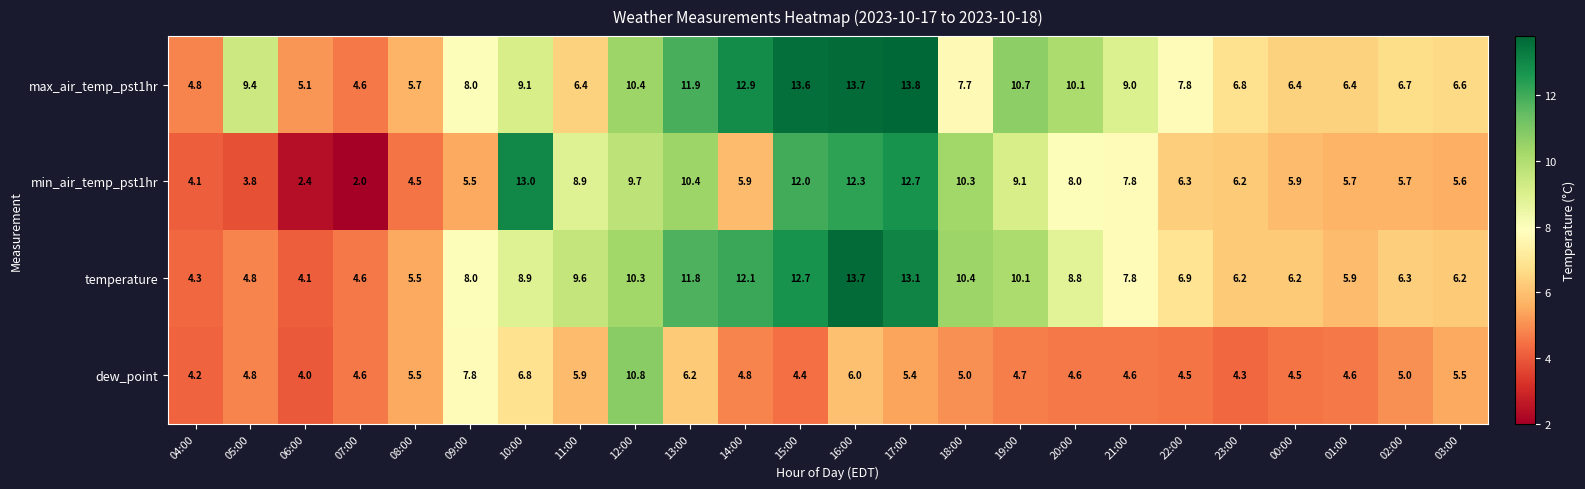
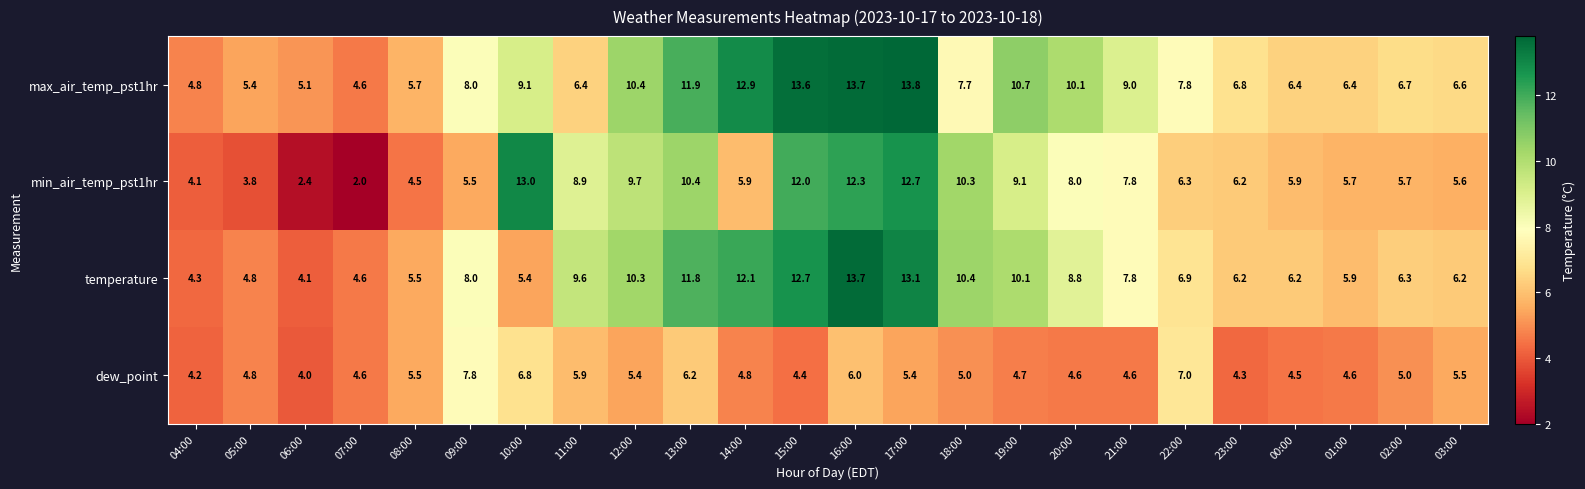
  {
    "max_air_temp_pst1hr": {
      "04:00": 4.8,
-     "05:00": 9.4,
+     "05:00": 5.4,
      "06:00": 5.1,
      "07:00": 4.6,
      "08:00": 5.7,
      "09:00": 8.0,
      "10:00": 9.1,
      "11:00": 6.4,
      "12:00": 10.4,
      "13:00": 11.9,
      "14:00": 12.9,
      "15:00": 13.6,
      "16:00": 13.7,
      "17:00": 13.8,
      "18:00": 7.7,
      "19:00": 10.7,
      "20:00": 10.1,
      "21:00": 9.0,
      "22:00": 7.8,
      "23:00": 6.8,
      "00:00": 6.4,
      "01:00": 6.4,
      "02:00": 6.7,
      "03:00": 6.6
    },
    "min_air_temp_pst1hr": {
      "04:00": 4.1,
      "05:00": 3.8,
      "06:00": 2.4,
      "07:00": 2.0,
      "08:00": 4.5,
      "09:00": 5.5,
      "10:00": 13.0,
      "11:00": 8.9,
      "12:00": 9.7,
      "13:00": 10.4,
      "14:00": 5.9,
      "15:00": 12.0,
      "16:00": 12.3,
      "17:00": 12.7,
      "18:00": 10.3,
      "19:00": 9.1,
      "20:00": 8.0,
      "21:00": 7.8,
      "22:00": 6.3,
      "23:00": 6.2,
      "00:00": 5.9,
      "01:00": 5.7,
      "02:00": 5.7,
      "03:00": 5.6
    },
    "temperature": {
      "04:00": 4.3,
      "05:00": 4.8,
      "06:00": 4.1,
      "07:00": 4.6,
      "08:00": 5.5,
      "09:00": 8.0,
-     "10:00": 8.9,
+     "10:00": 5.4,
      "11:00": 9.6,
      "12:00": 10.3,
      "13:00": 11.8,
      "14:00": 12.1,
      "15:00": 12.7,
      "16:00": 13.7,
      "17:00": 13.1,
      "18:00": 10.4,
      "19:00": 10.1,
      "20:00": 8.8,
      "21:00": 7.8,
      "22:00": 6.9,
      "23:00": 6.2,
      "00:00": 6.2,
      "01:00": 5.9,
      "02:00": 6.3,
      "03:00": 6.2
    },
    "dew_point": {
      "04:00": 4.2,
      "05:00": 4.8,
      "06:00": 4.0,
      "07:00": 4.6,
      "08:00": 5.5,
      "09:00": 7.8,
      "10:00": 6.8,
      "11:00": 5.9,
-     "12:00": 10.8,
+     "12:00": 5.4,
      "13:00": 6.2,
      "14:00": 4.8,
      "15:00": 4.4,
      "16:00": 6.0,
      "17:00": 5.4,
      "18:00": 5.0,
      "19:00": 4.7,
      "20:00": 4.6,
      "21:00": 4.6,
-     "22:00": 4.5,
+     "22:00": 7.0,
      "23:00": 4.3,
      "00:00": 4.5,
      "01:00": 4.6,
      "02:00": 5.0,
      "03:00": 5.5
    }
  }
